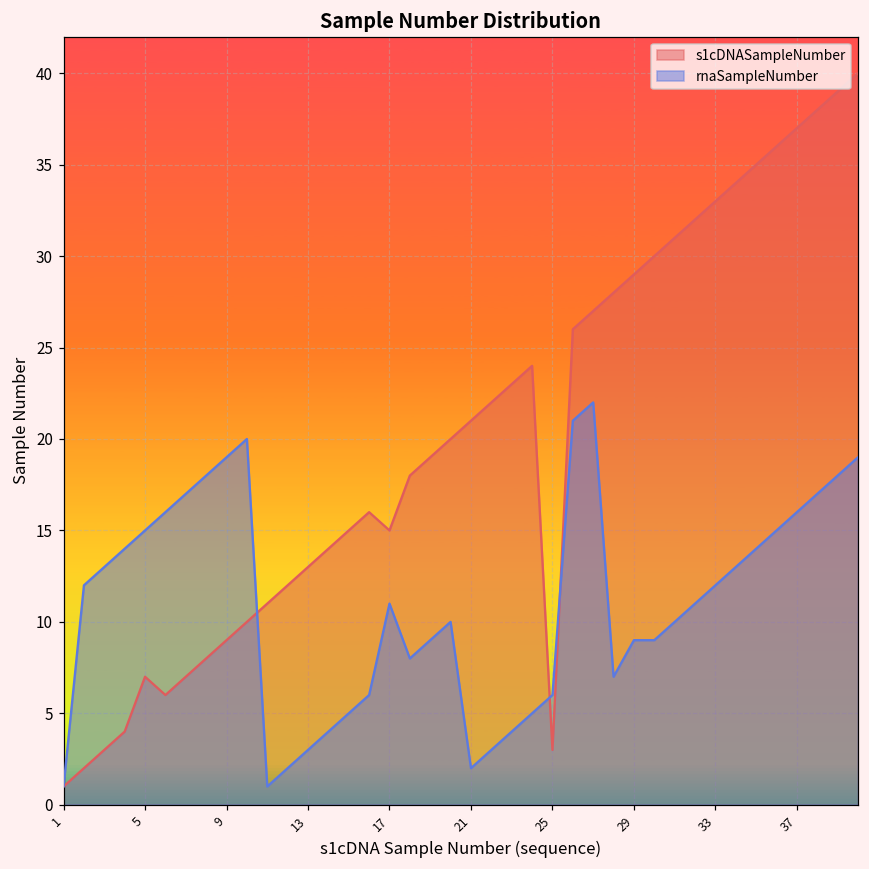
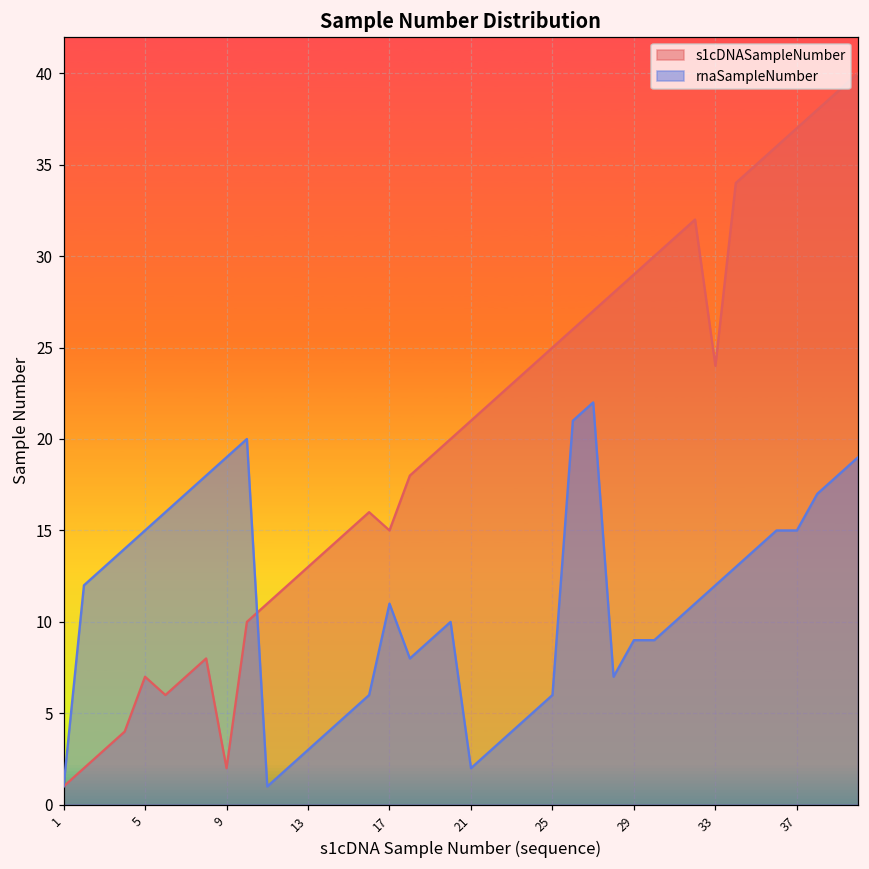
  {
    "s1cDNASampleNumber": {
      "5": 7,
-     "9": 9,
+     "9": 2,
      "13": 13,
      "17": 15,
      "21": 21,
-     "25": 3,
+     "25": 25,
      "29": 29,
-     "33": 33,
+     "33": 24,
      "37": 37
    },
    "rnaSampleNumber": {
      "5": 15,
      "9": 19,
      "13": 3,
      "17": 11,
      "21": 2,
      "25": 6,
      "29": 9,
      "33": 12,
-     "37": 16
+     "37": 15
    }
  }
